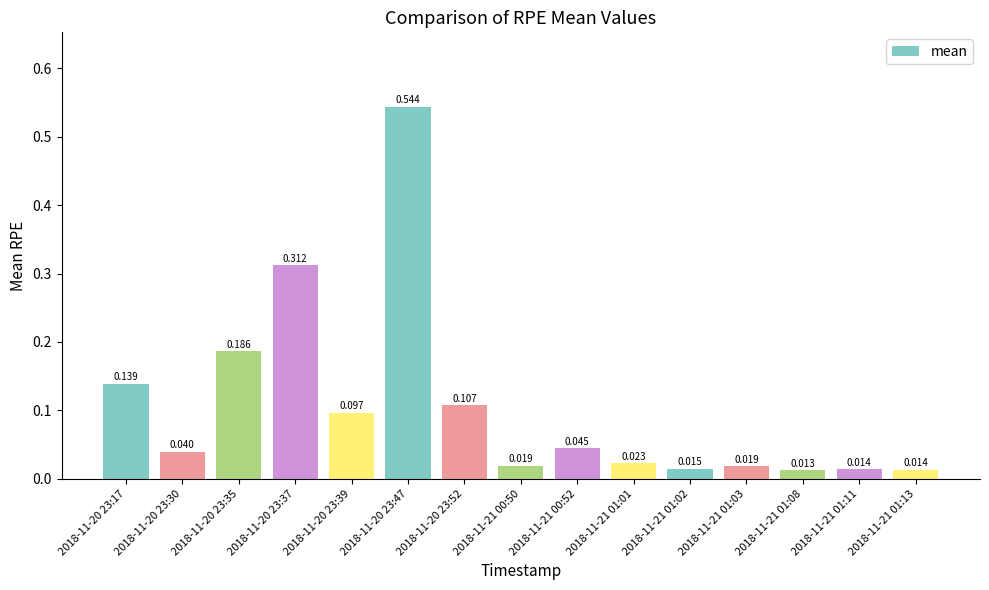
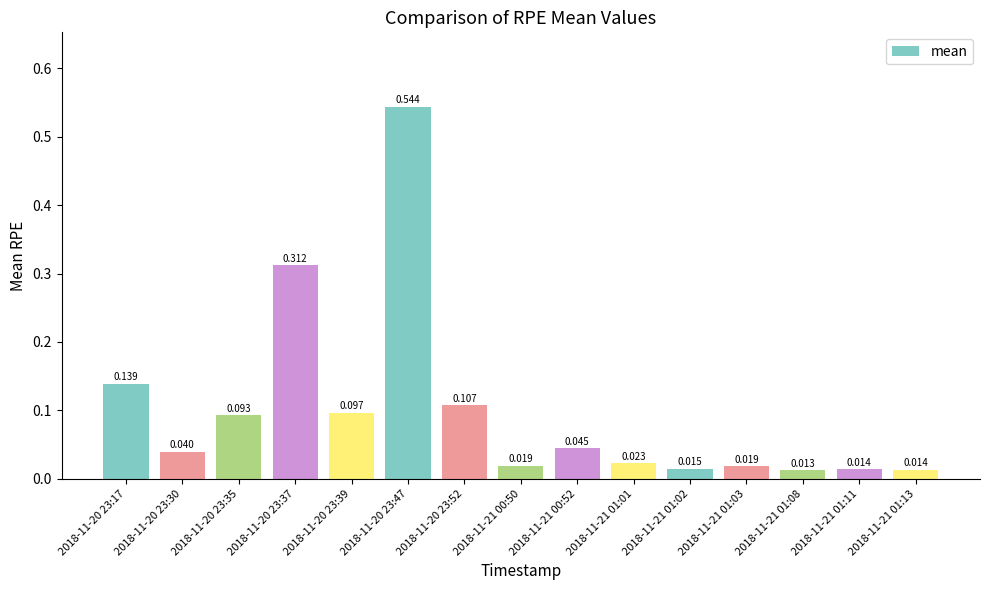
  {
    "2018-11-20 23:17": 0.139,
    "2018-11-20 23:30": 0.040,
-   "2018-11-20 23:35": 0.186,
+   "2018-11-20 23:35": 0.093,
    "2018-11-20 23:37": 0.312,
    "2018-11-20 23:39": 0.097,
    "2018-11-20 23:47": 0.544,
    "2018-11-20 23:52": 0.107,
    "2018-11-21 00:50": 0.019,
    "2018-11-21 00:52": 0.045,
    "2018-11-21 01:01": 0.023,
    "2018-11-21 01:02": 0.015,
    "2018-11-21 01:03": 0.019,
    "2018-11-21 01:08": 0.013,
    "2018-11-21 01:11": 0.014,
    "2018-11-21 01:13": 0.014
  }
